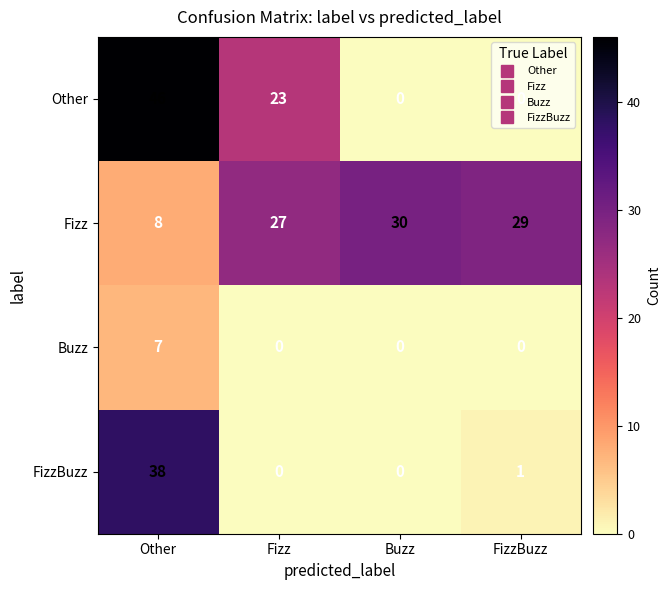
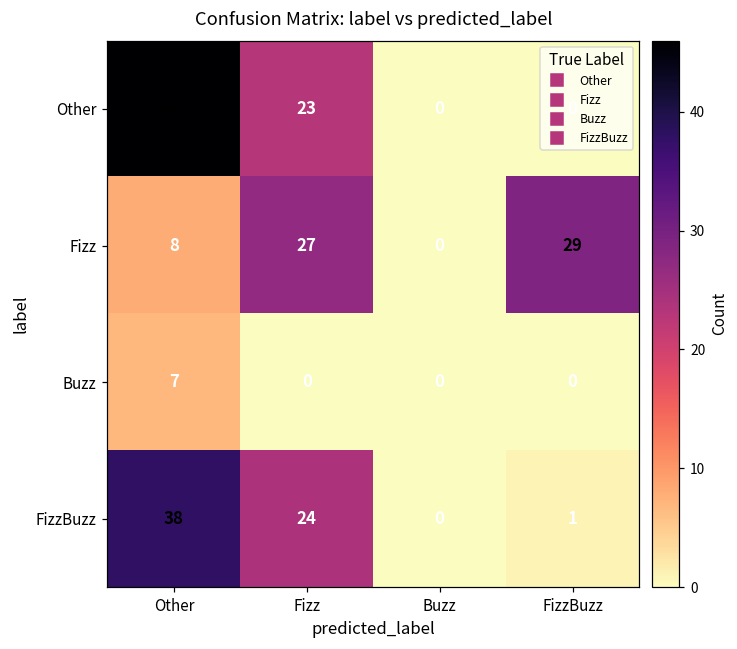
  {
    "Other": {
      "Fizz": 23,
      "Buzz": 0
    },
    "Fizz": {
      "Other": 8,
      "Fizz": 27,
-     "Buzz": 30,
+     "Buzz": 0,
      "FizzBuzz": 29
    },
    "Buzz": {
      "Other": 7,
      "Fizz": 0,
      "Buzz": 0,
      "FizzBuzz": 0
    },
    "FizzBuzz": {
      "Other": 38,
-     "Fizz": 0,
+     "Fizz": 24,
      "Buzz": 0,
      "FizzBuzz": 1
    }
  }
